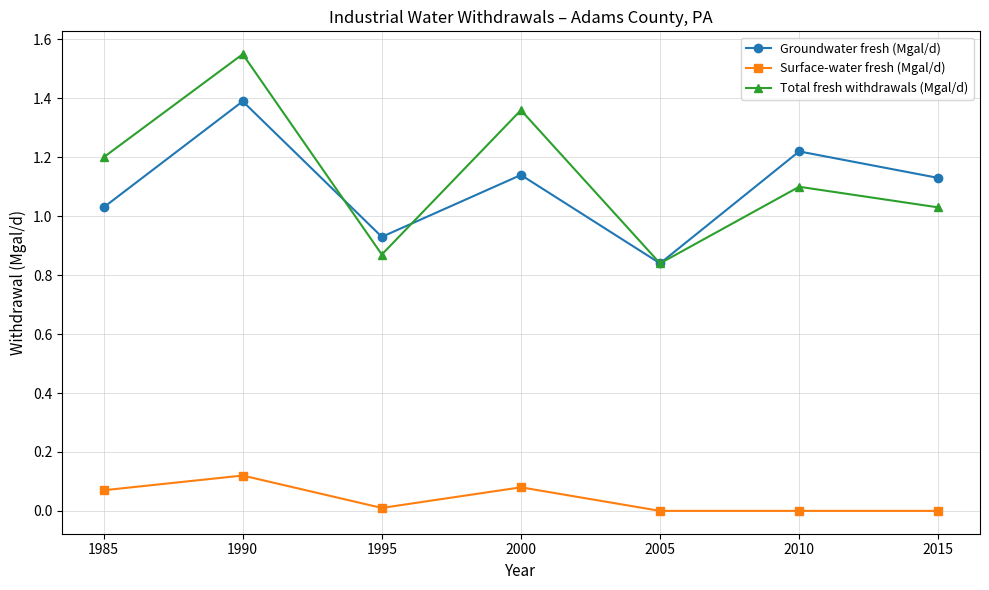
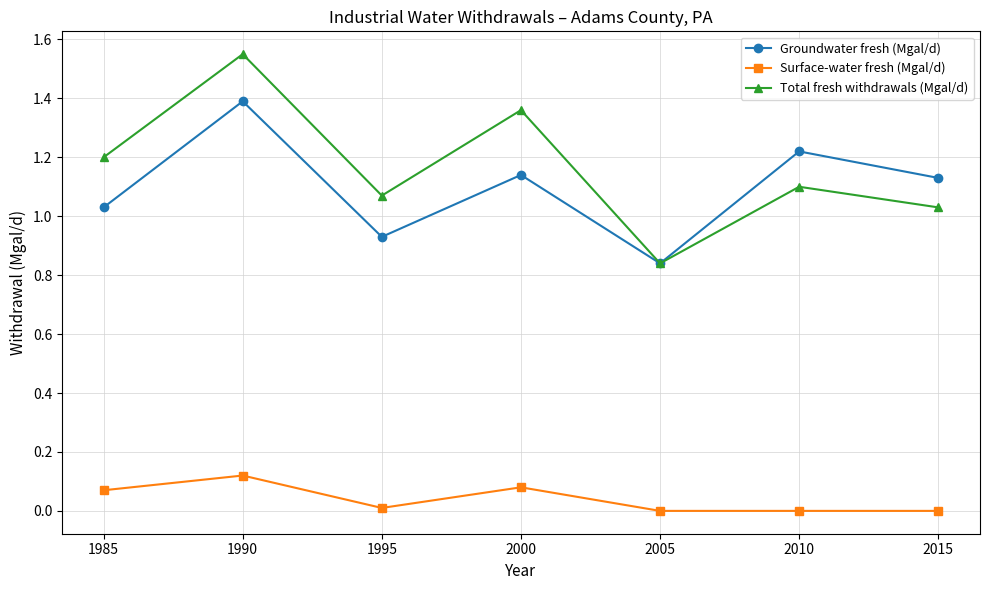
  {
    "Groundwater fresh (Mgal/d)": {
      "1985": 1.03,
      "1990": 1.39,
      "1995": 0.93,
      "2000": 1.14,
      "2010": 1.22,
      "2015": 1.13
    },
    "Surface-water fresh (Mgal/d)": {
      "1985": 0.07,
      "1990": 0.12,
      "1995": 0.01,
      "2000": 0.08,
      "2005": 0.00,
      "2010": 0.00,
      "2015": 0.00
    },
    "Total fresh withdrawals (Mgal/d)": {
      "1985": 1.20,
      "1990": 1.55,
-     "1995": 0.87,
+     "1995": 1.07,
      "2000": 1.36,
      "2010": 1.10,
      "2015": 1.03
    }
  }
